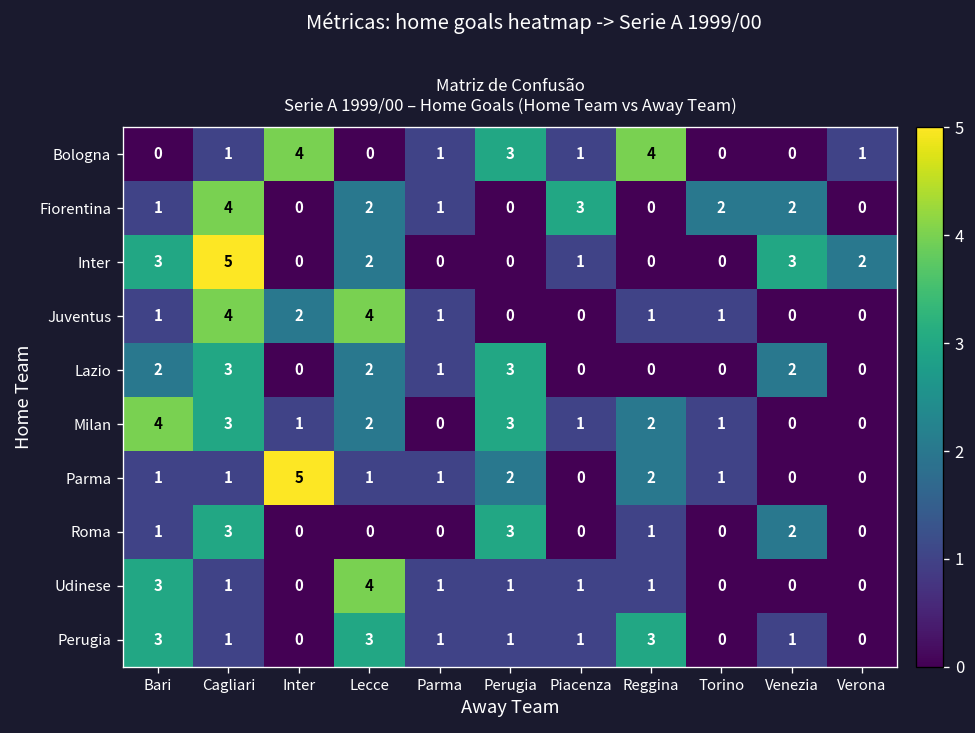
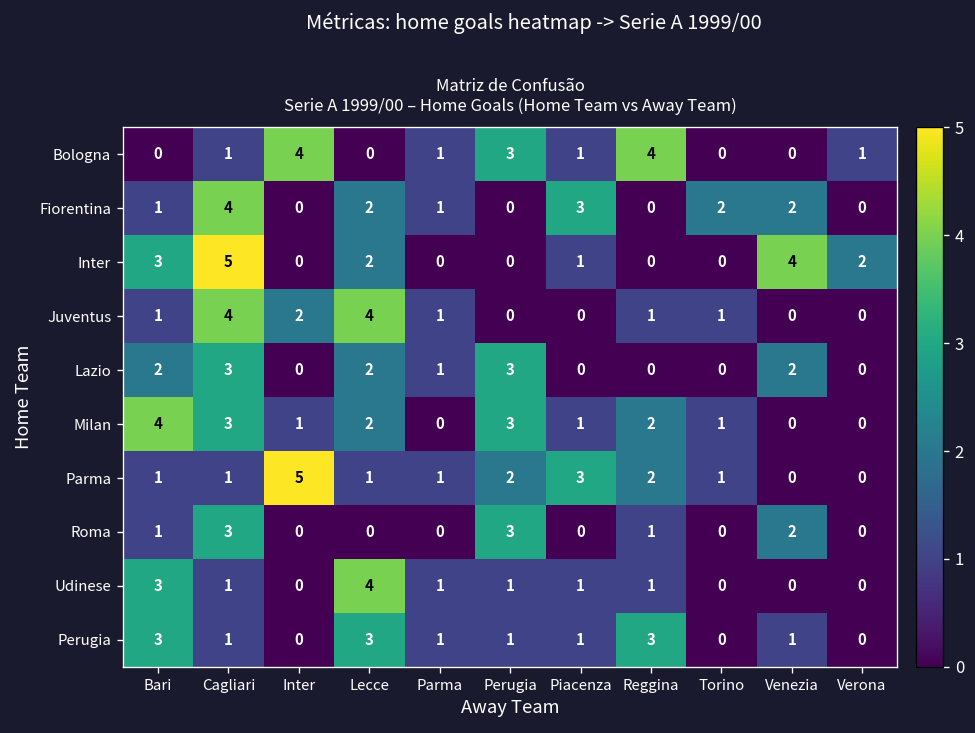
  {
    "Bologna": {
      "Bari": 0,
      "Cagliari": 1,
      "Inter": 4,
      "Lecce": 0,
      "Parma": 1,
      "Perugia": 3,
      "Piacenza": 1,
      "Reggina": 4,
      "Torino": 0,
      "Venezia": 0,
      "Verona": 1
    },
    "Fiorentina": {
      "Bari": 1,
      "Cagliari": 4,
      "Inter": 0,
      "Lecce": 2,
      "Parma": 1,
      "Perugia": 0,
      "Piacenza": 3,
      "Reggina": 0,
      "Torino": 2,
      "Venezia": 2,
      "Verona": 0
    },
    "Inter": {
      "Bari": 3,
      "Cagliari": 5,
      "Inter": 0,
      "Lecce": 2,
      "Parma": 0,
      "Perugia": 0,
      "Piacenza": 1,
      "Reggina": 0,
      "Torino": 0,
-     "Venezia": 3,
+     "Venezia": 4,
      "Verona": 2
    },
    "Juventus": {
      "Bari": 1,
      "Cagliari": 4,
      "Inter": 2,
      "Lecce": 4,
      "Parma": 1,
      "Perugia": 0,
      "Piacenza": 0,
      "Reggina": 1,
      "Torino": 1,
      "Venezia": 0,
      "Verona": 0
    },
    "Lazio": {
      "Bari": 2,
      "Cagliari": 3,
      "Inter": 0,
      "Lecce": 2,
      "Parma": 1,
      "Perugia": 3,
      "Piacenza": 0,
      "Reggina": 0,
      "Torino": 0,
      "Venezia": 2,
      "Verona": 0
    },
    "Milan": {
      "Bari": 4,
      "Cagliari": 3,
      "Inter": 1,
      "Lecce": 2,
      "Parma": 0,
      "Perugia": 3,
      "Piacenza": 1,
      "Reggina": 2,
      "Torino": 1,
      "Venezia": 0,
      "Verona": 0
    },
    "Parma": {
      "Bari": 1,
      "Cagliari": 1,
      "Inter": 5,
      "Lecce": 1,
      "Parma": 1,
      "Perugia": 2,
-     "Piacenza": 0,
+     "Piacenza": 3,
      "Reggina": 2,
      "Torino": 1,
      "Venezia": 0,
      "Verona": 0
    },
    "Roma": {
      "Bari": 1,
      "Cagliari": 3,
      "Inter": 0,
      "Lecce": 0,
      "Parma": 0,
      "Perugia": 3,
      "Piacenza": 0,
      "Reggina": 1,
      "Torino": 0,
      "Venezia": 2,
      "Verona": 0
    },
    "Udinese": {
      "Bari": 3,
      "Cagliari": 1,
      "Inter": 0,
      "Lecce": 4,
      "Parma": 1,
      "Perugia": 1,
      "Piacenza": 1,
      "Reggina": 1,
      "Torino": 0,
      "Venezia": 0,
      "Verona": 0
    },
    "Perugia": {
      "Bari": 3,
      "Cagliari": 1,
      "Inter": 0,
      "Lecce": 3,
      "Parma": 1,
      "Perugia": 1,
      "Piacenza": 1,
      "Reggina": 3,
      "Torino": 0,
      "Venezia": 1,
      "Verona": 0
    }
  }
